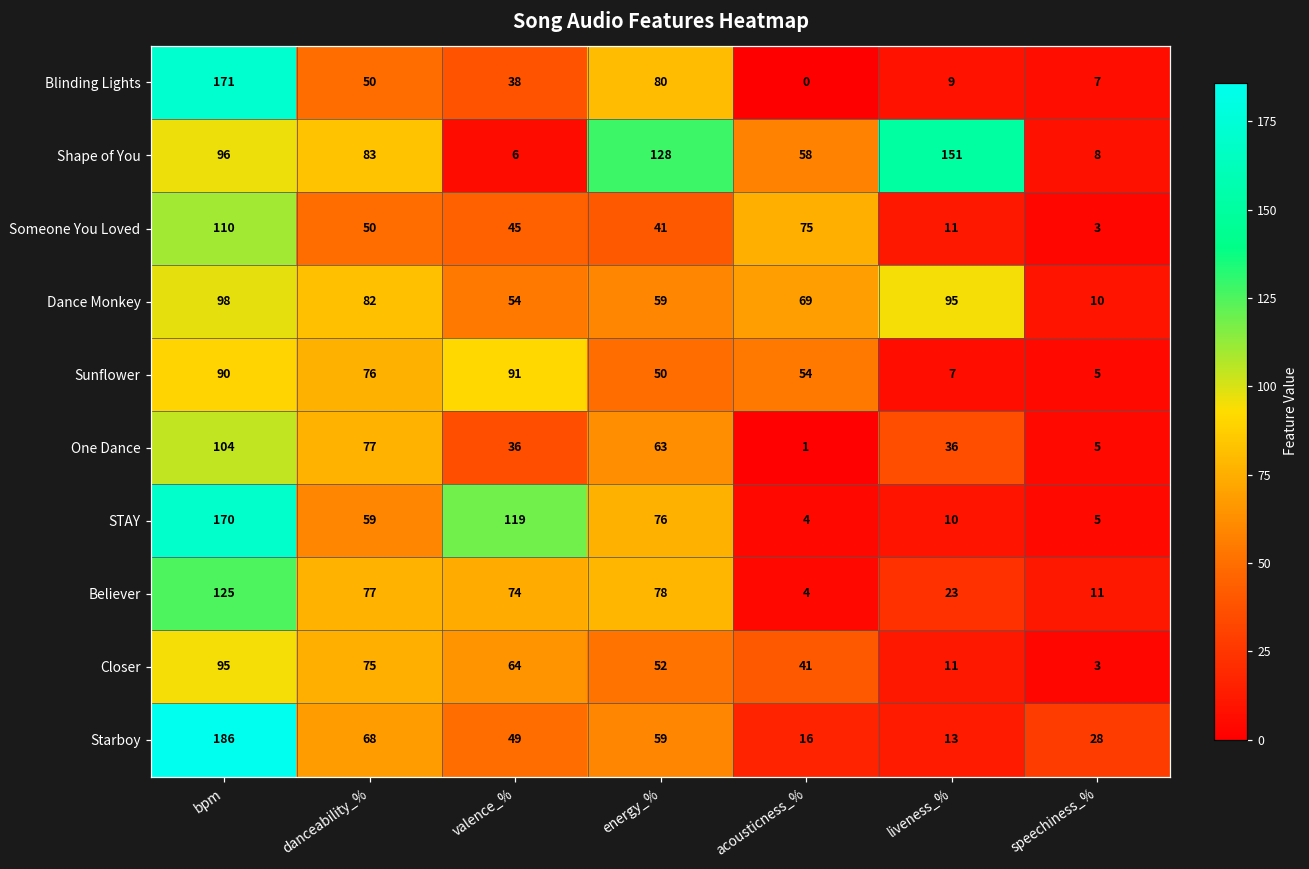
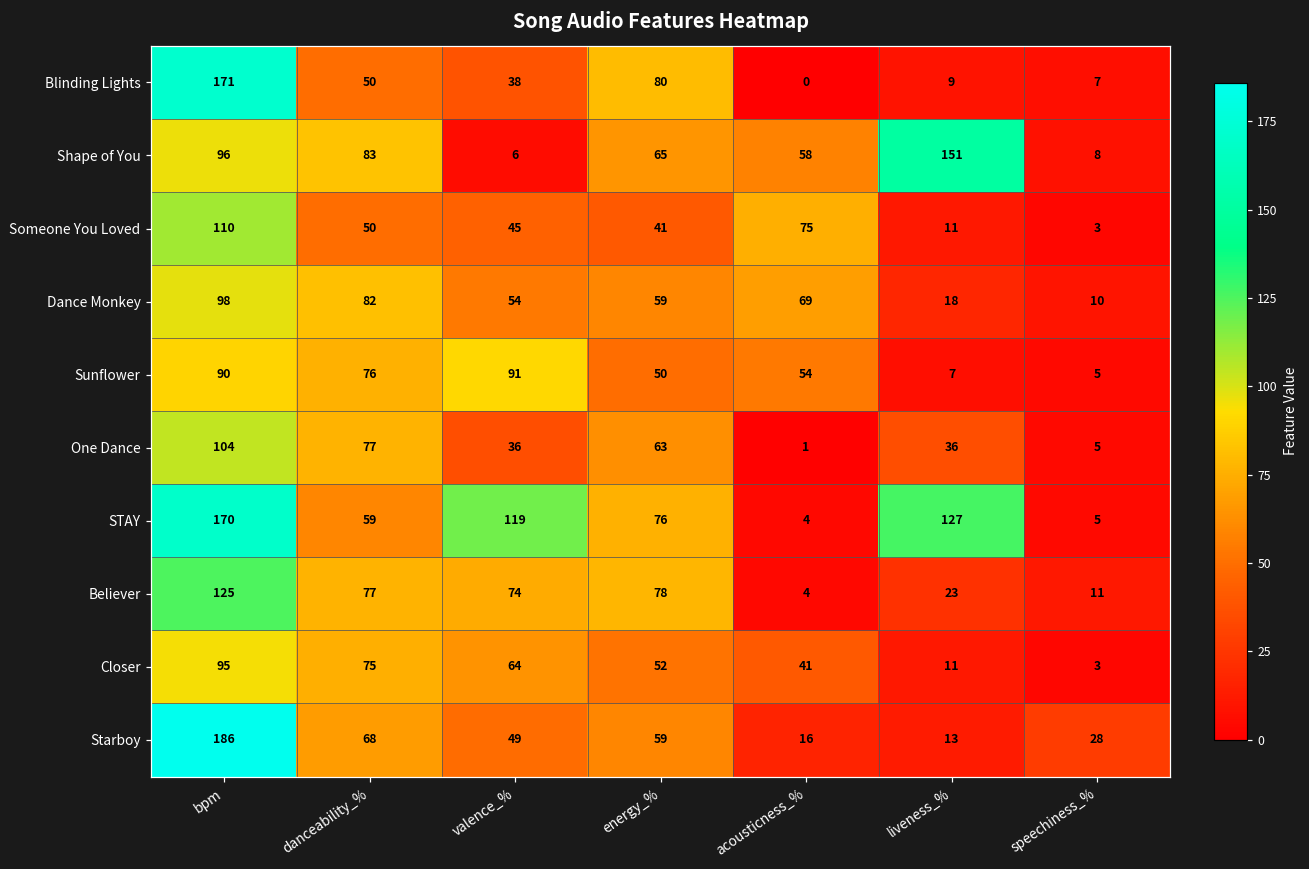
  {
    "Blinding Lights": {
      "bpm": 171,
      "danceability_%": 50,
      "valence_%": 38,
      "energy_%": 80,
      "acousticness_%": 0,
      "liveness_%": 9,
      "speechiness_%": 7
    },
    "Shape of You": {
      "bpm": 96,
      "danceability_%": 83,
      "valence_%": 6,
-     "energy_%": 128,
+     "energy_%": 65,
      "acousticness_%": 58,
      "liveness_%": 151,
      "speechiness_%": 8
    },
    "Someone You Loved": {
      "bpm": 110,
      "danceability_%": 50,
      "valence_%": 45,
      "energy_%": 41,
      "acousticness_%": 75,
      "liveness_%": 11,
      "speechiness_%": 3
    },
    "Dance Monkey": {
      "bpm": 98,
      "danceability_%": 82,
      "valence_%": 54,
      "energy_%": 59,
      "acousticness_%": 69,
-     "liveness_%": 95,
+     "liveness_%": 18,
      "speechiness_%": 10
    },
    "Sunflower": {
      "bpm": 90,
      "danceability_%": 76,
      "valence_%": 91,
      "energy_%": 50,
      "acousticness_%": 54,
      "liveness_%": 7,
      "speechiness_%": 5
    },
    "One Dance": {
      "bpm": 104,
      "danceability_%": 77,
      "valence_%": 36,
      "energy_%": 63,
      "acousticness_%": 1,
      "liveness_%": 36,
      "speechiness_%": 5
    },
    "STAY": {
      "bpm": 170,
      "danceability_%": 59,
      "valence_%": 119,
      "energy_%": 76,
      "acousticness_%": 4,
-     "liveness_%": 10,
+     "liveness_%": 127,
      "speechiness_%": 5
    },
    "Believer": {
      "bpm": 125,
      "danceability_%": 77,
      "valence_%": 74,
      "energy_%": 78,
      "acousticness_%": 4,
      "liveness_%": 23,
      "speechiness_%": 11
    },
    "Closer": {
      "bpm": 95,
      "danceability_%": 75,
      "valence_%": 64,
      "energy_%": 52,
      "acousticness_%": 41,
      "liveness_%": 11,
      "speechiness_%": 3
    },
    "Starboy": {
      "bpm": 186,
      "danceability_%": 68,
      "valence_%": 49,
      "energy_%": 59,
      "acousticness_%": 16,
      "liveness_%": 13,
      "speechiness_%": 28
    }
  }
